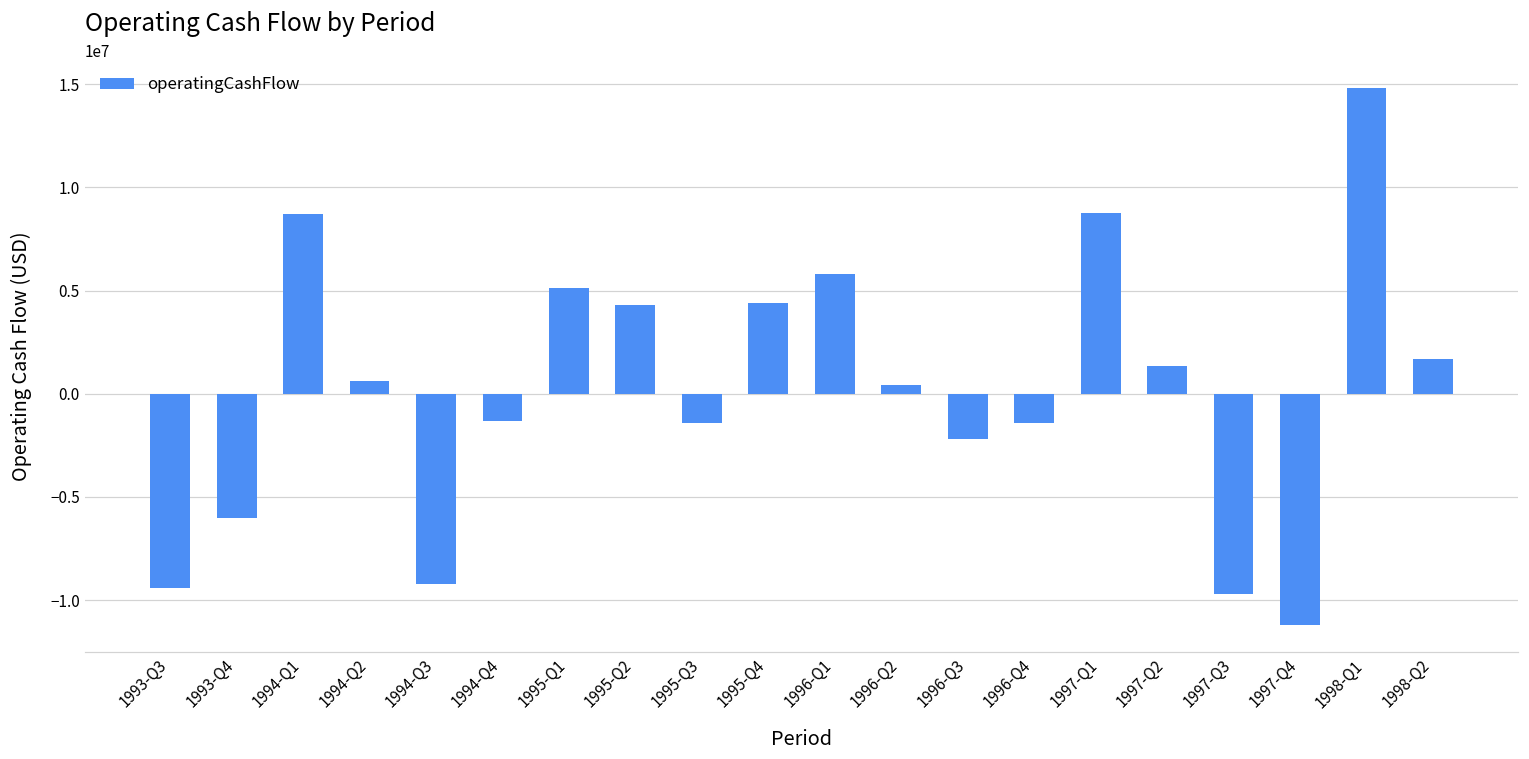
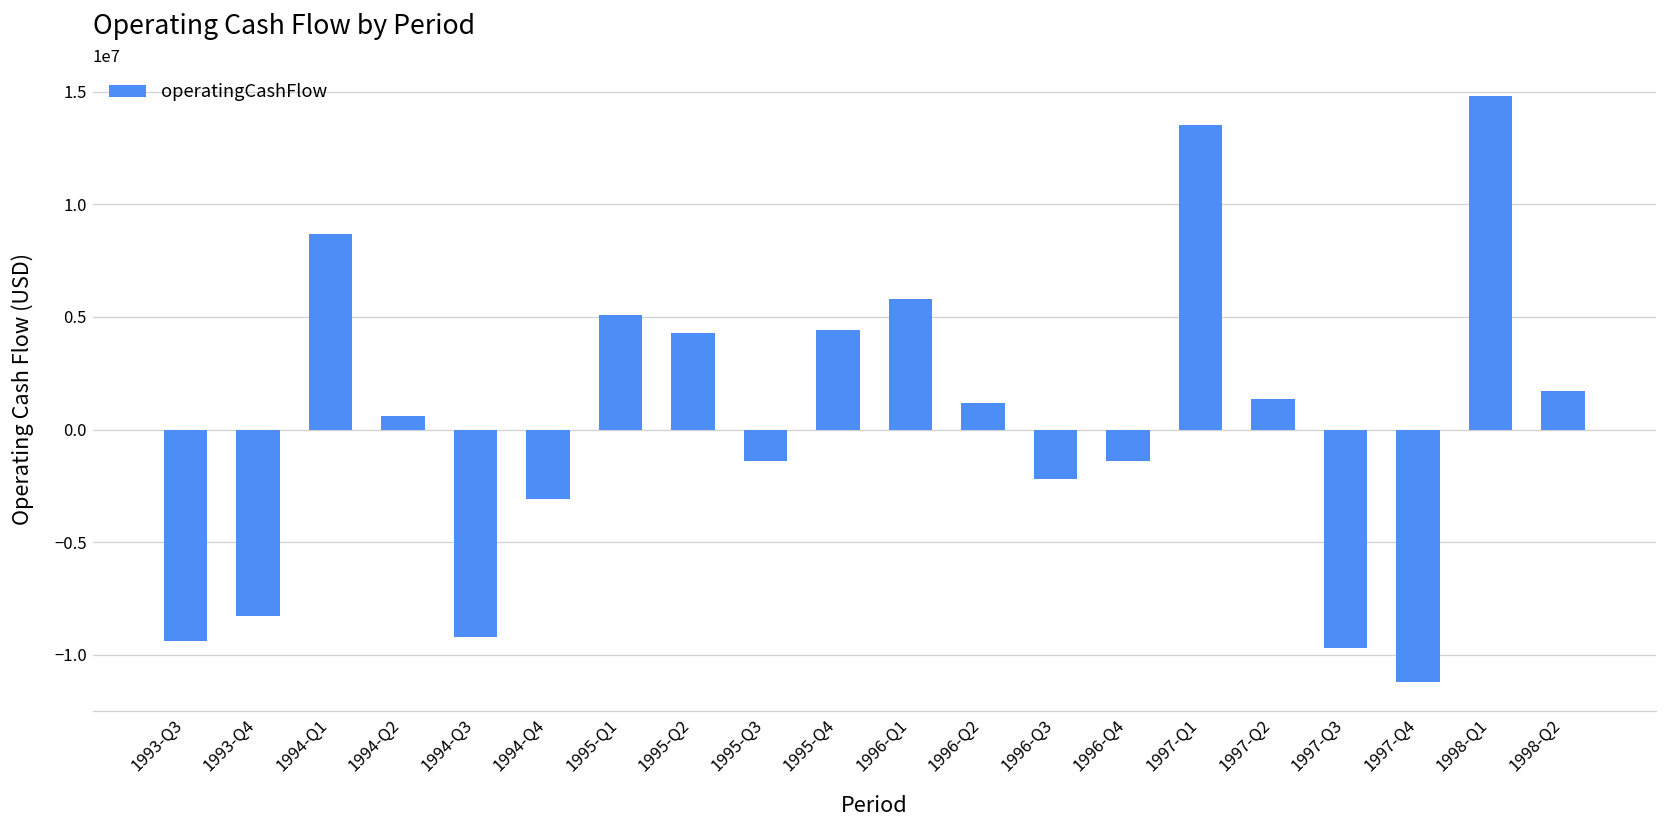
  {
    "1993-Q3": -9400000,
-   "1993-Q4": -6000000,
+   "1993-Q4": -8300000,
    "1994-Q1": 8700000,
    "1994-Q2": 600000,
    "1994-Q3": -9200000,
-   "1994-Q4": -1300000,
+   "1994-Q4": -3100000,
    "1995-Q1": 5100000,
    "1995-Q2": 4300000,
    "1995-Q3": -1400000,
    "1995-Q4": 4400000,
    "1996-Q1": 5800000,
-   "1996-Q2": 400000,
+   "1996-Q2": 1200000,
    "1996-Q3": -2200000,
    "1996-Q4": -1400000,
-   "1997-Q1": 8800000,
+   "1997-Q1": 13500000,
    "1997-Q2": 1400000,
    "1997-Q3": -9700000,
    "1997-Q4": -11200000,
    "1998-Q1": 14800000,
    "1998-Q2": 1700000
  }
